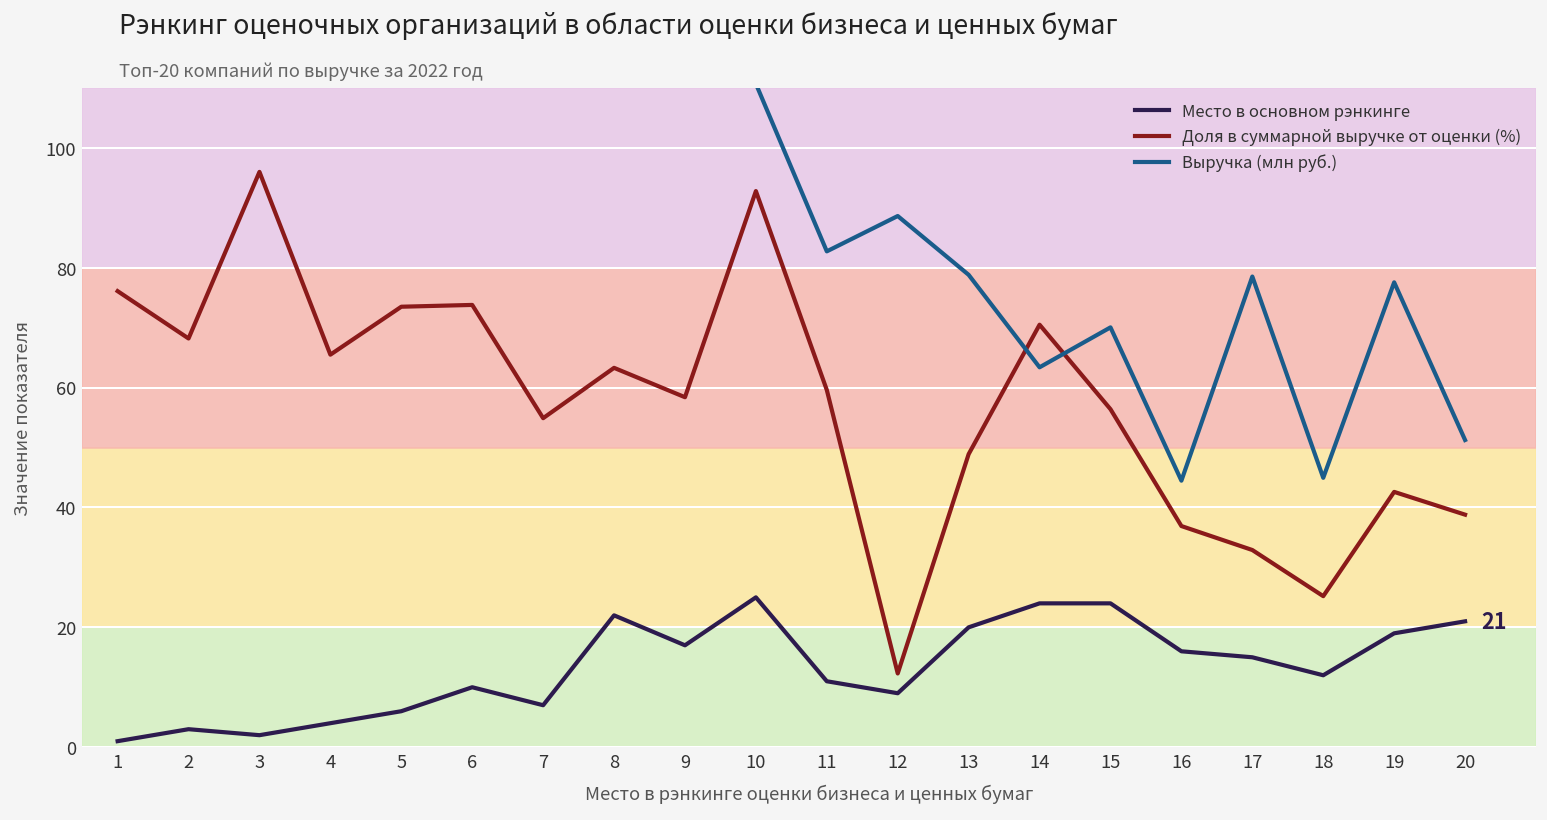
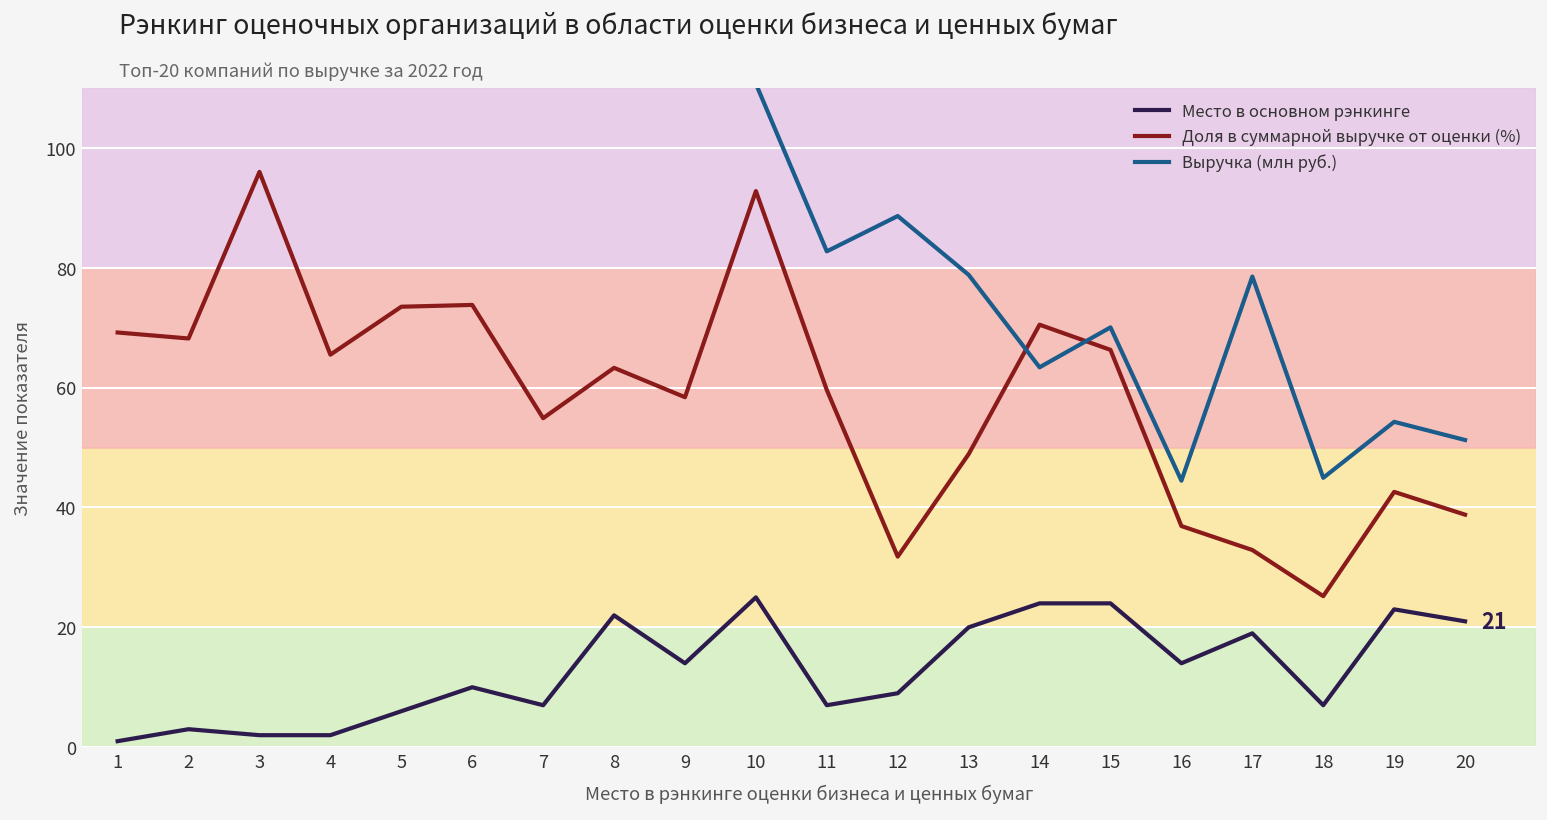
  {
    "Место в основном рэнкинге": {
      "1": 1,
      "2": 3,
      "3": 2,
-     "4": 4,
+     "4": 2,
      "5": 6,
      "6": 10,
      "7": 7,
      "8": 22,
-     "9": 17,
+     "9": 14,
      "10": 25,
-     "11": 11,
+     "11": 7,
      "12": 9,
      "13": 20,
      "14": 24,
      "15": 24,
-     "16": 16,
-     "17": 15,
-     "18": 12,
-     "19": 19
+     "16": 14,
+     "17": 19,
+     "18": 7,
+     "19": 23
    },
    "Доля в суммарной выручке от оценки (%)": {
-     "1": 76,
+     "1": 69,
      "2": 68,
      "3": 96,
      "4": 66,
      "5": 74,
      "6": 74,
      "7": 55,
      "8": 63,
      "9": 58,
      "10": 93,
      "11": 60,
-     "12": 12,
+     "12": 32,
      "13": 49,
      "14": 71,
-     "15": 56,
+     "15": 66,
      "16": 37,
      "17": 33,
      "18": 25,
      "19": 43,
      "20": 39
    },
    "Выручка (млн руб.)": {
      "11": 83,
      "12": 89,
      "13": 79,
      "14": 63,
      "15": 70,
      "16": 44,
      "17": 79,
      "18": 45,
-     "19": 78,
+     "19": 54,
      "20": 51
    }
  }
